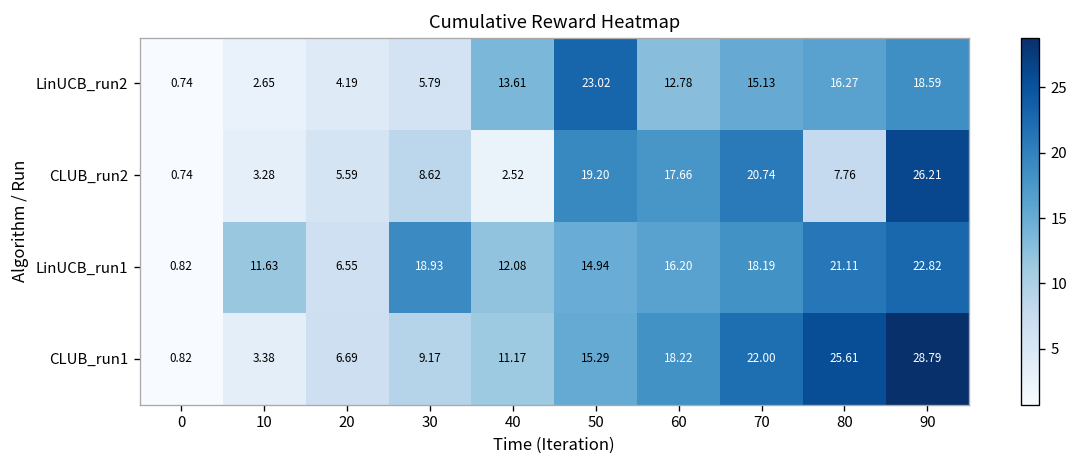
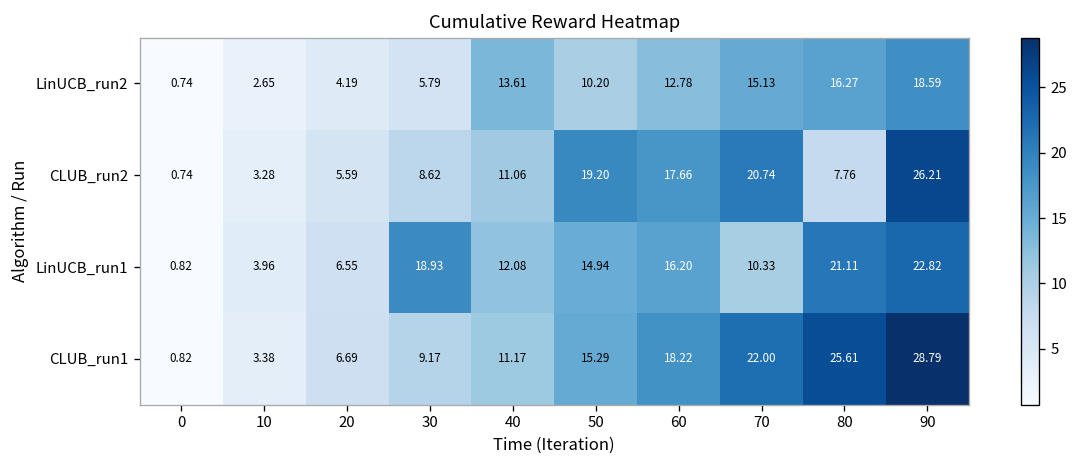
  {
    "LinUCB_run2": {
      "0": 0.74,
      "10": 2.65,
      "20": 4.19,
      "30": 5.79,
      "40": 13.61,
-     "50": 23.02,
+     "50": 10.20,
      "60": 12.78,
      "70": 15.13,
      "80": 16.27,
      "90": 18.59
    },
    "CLUB_run2": {
      "0": 0.74,
      "10": 3.28,
      "20": 5.59,
      "30": 8.62,
-     "40": 2.52,
+     "40": 11.06,
      "50": 19.20,
      "60": 17.66,
      "70": 20.74,
      "80": 7.76,
      "90": 26.21
    },
    "LinUCB_run1": {
      "0": 0.82,
-     "10": 11.63,
+     "10": 3.96,
      "20": 6.55,
      "30": 18.93,
      "40": 12.08,
      "50": 14.94,
      "60": 16.20,
-     "70": 18.19,
+     "70": 10.33,
      "80": 21.11,
      "90": 22.82
    },
    "CLUB_run1": {
      "0": 0.82,
      "10": 3.38,
      "20": 6.69,
      "30": 9.17,
      "40": 11.17,
      "50": 15.29,
      "60": 18.22,
      "70": 22.00,
      "80": 25.61,
      "90": 28.79
    }
  }
